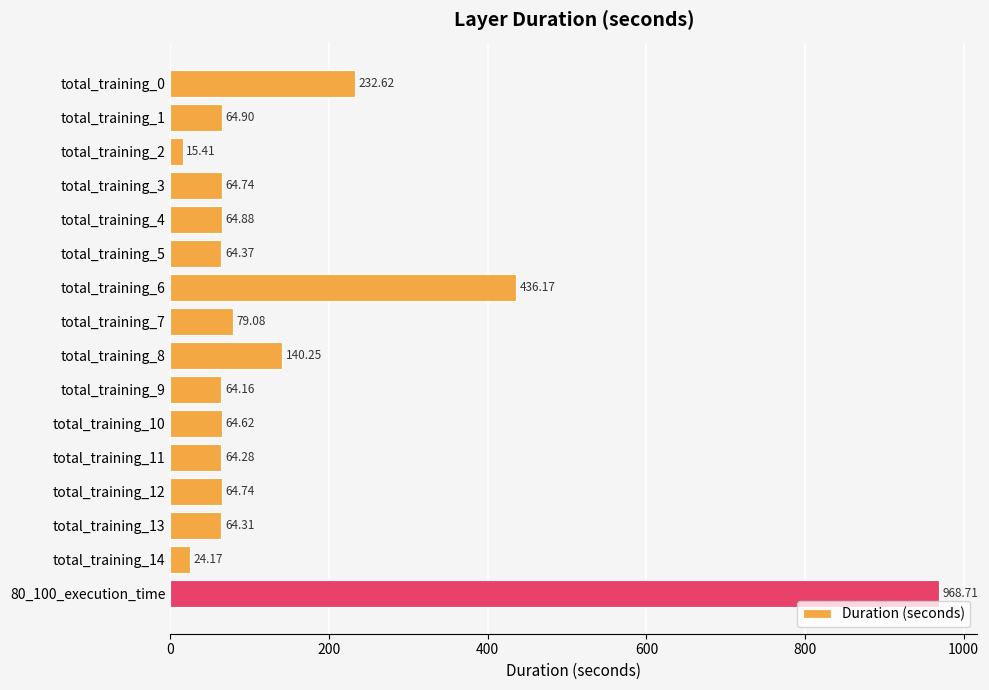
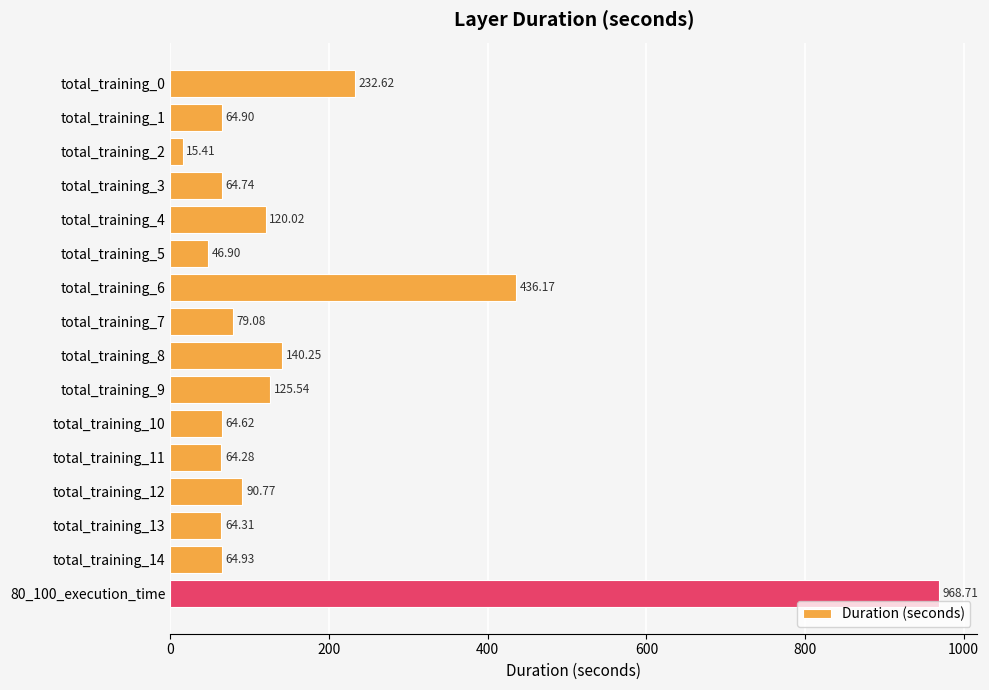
  {
    "total_training_0": 232.62,
    "total_training_1": 64.90,
    "total_training_2": 15.41,
    "total_training_3": 64.74,
-   "total_training_4": 64.88,
-   "total_training_5": 64.37,
+   "total_training_4": 120.02,
+   "total_training_5": 46.90,
    "total_training_6": 436.17,
    "total_training_7": 79.08,
    "total_training_8": 140.25,
-   "total_training_9": 64.16,
+   "total_training_9": 125.54,
    "total_training_10": 64.62,
    "total_training_11": 64.28,
-   "total_training_12": 64.74,
+   "total_training_12": 90.77,
    "total_training_13": 64.31,
-   "total_training_14": 24.17,
+   "total_training_14": 64.93,
    "80_100_execution_time": 968.71
  }
